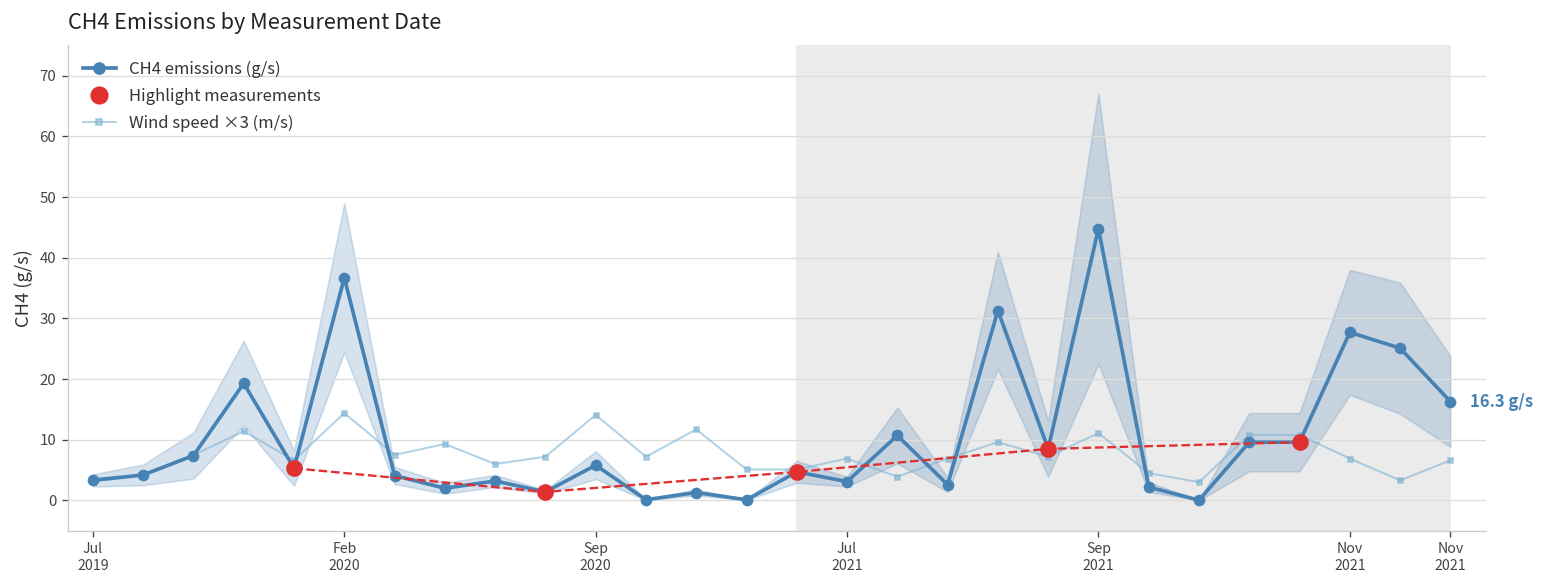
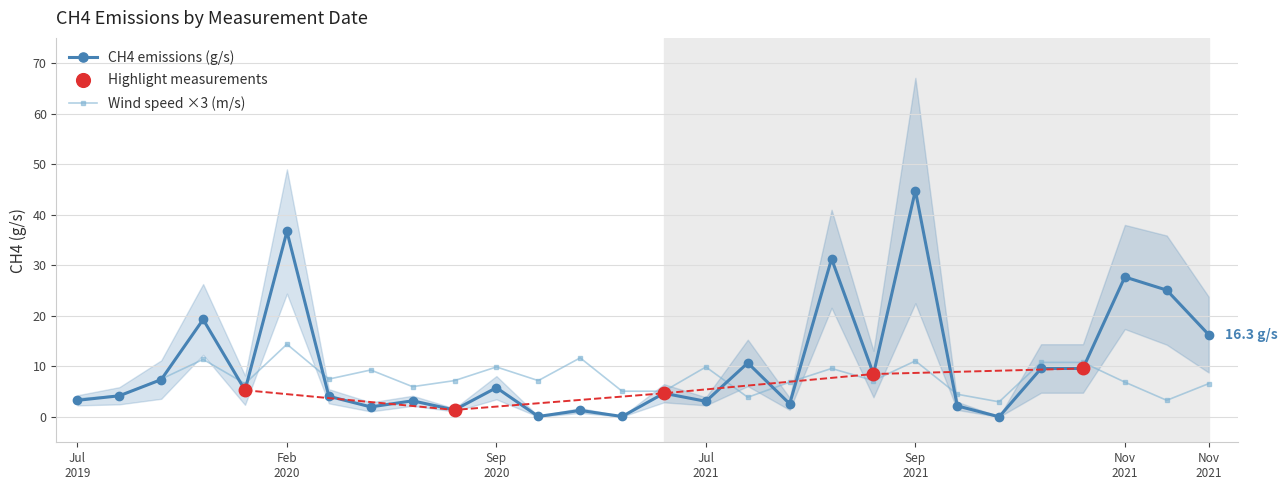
  {
    "Wind speed ×3 (m/s)": {
      "Feb 2020": 14,
-     "Sep 2020": 14,
-     "Jul 2021": 7,
+     "Sep 2020": 10,
+     "Jul 2021": 10,
      "Sep 2021": 11
    }
  }
